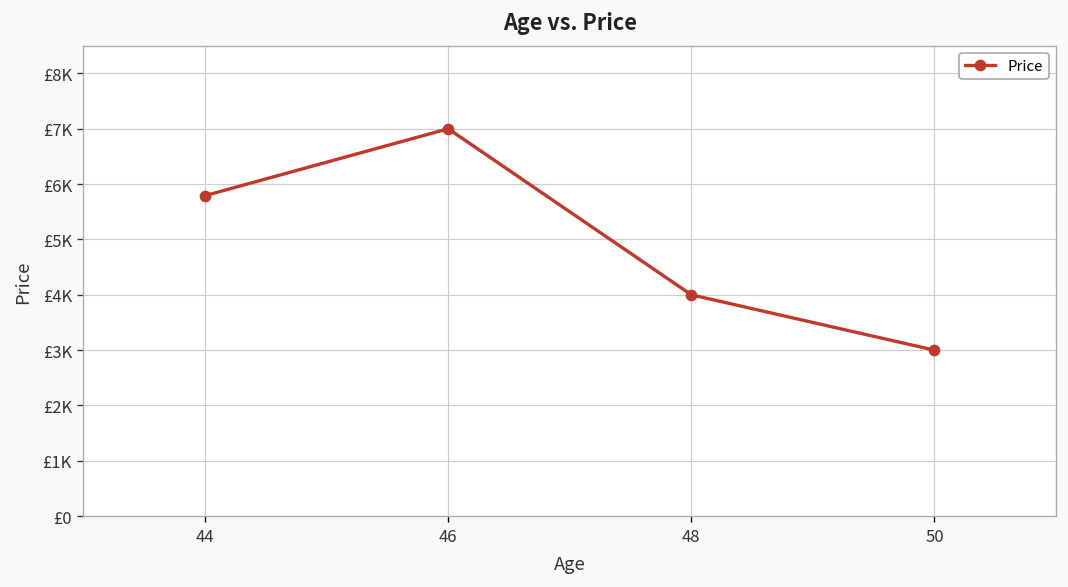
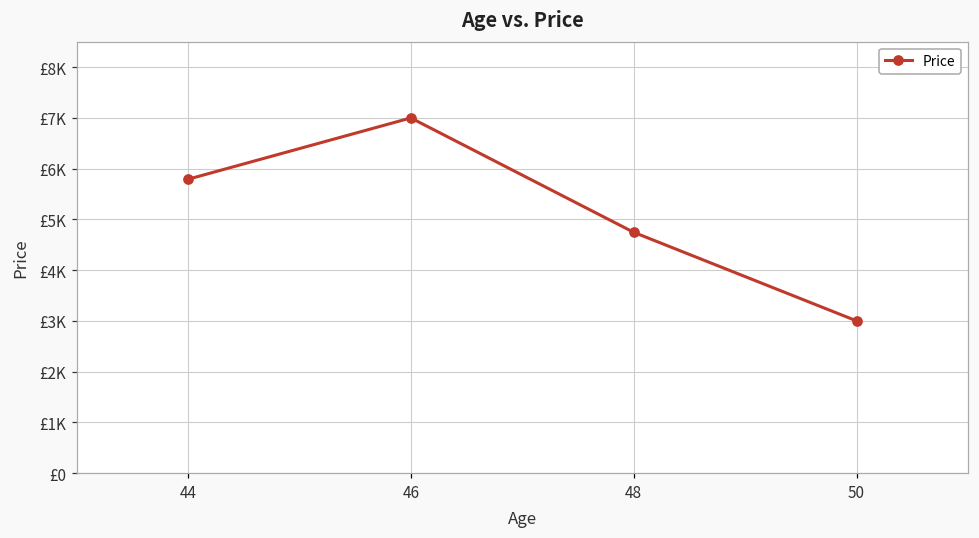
  {
    "44": "£5800",
    "46": "£7000",
-   "48": "£4000",
+   "48": "£4700",
    "50": "£3000"
  }
